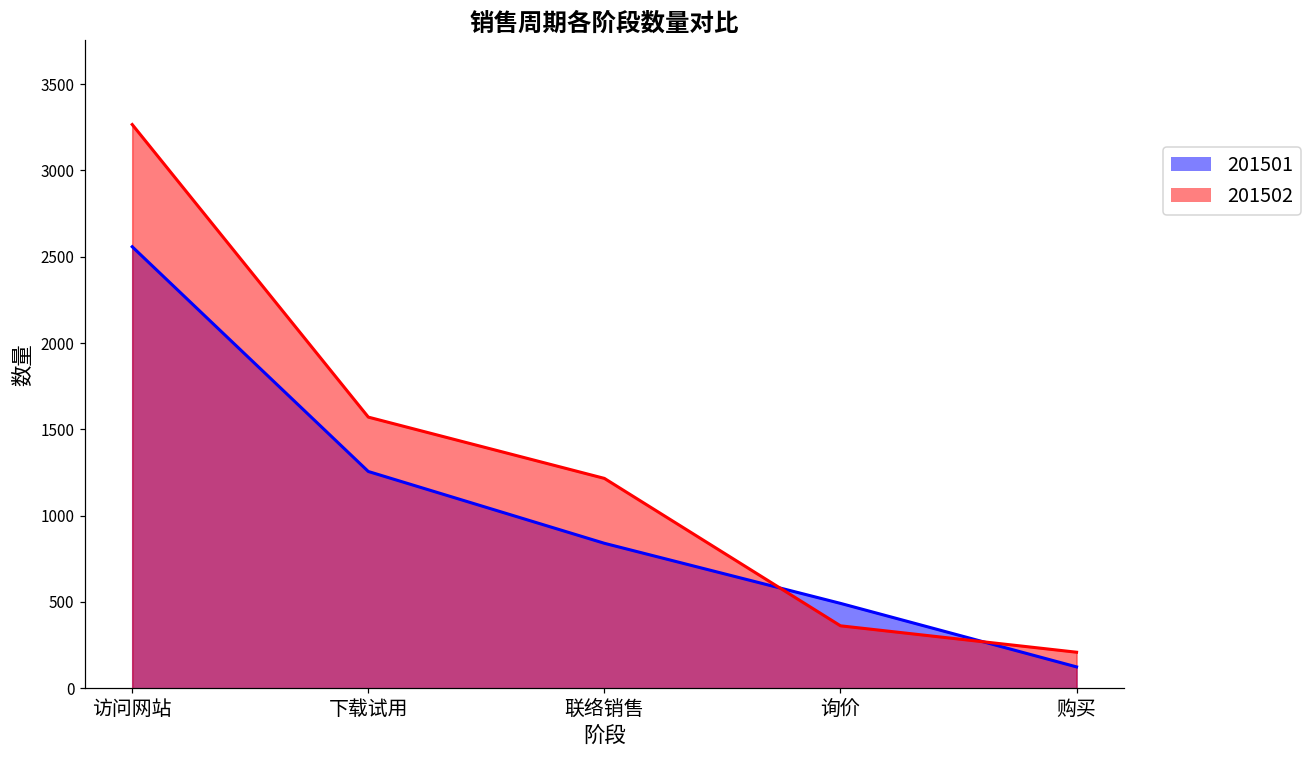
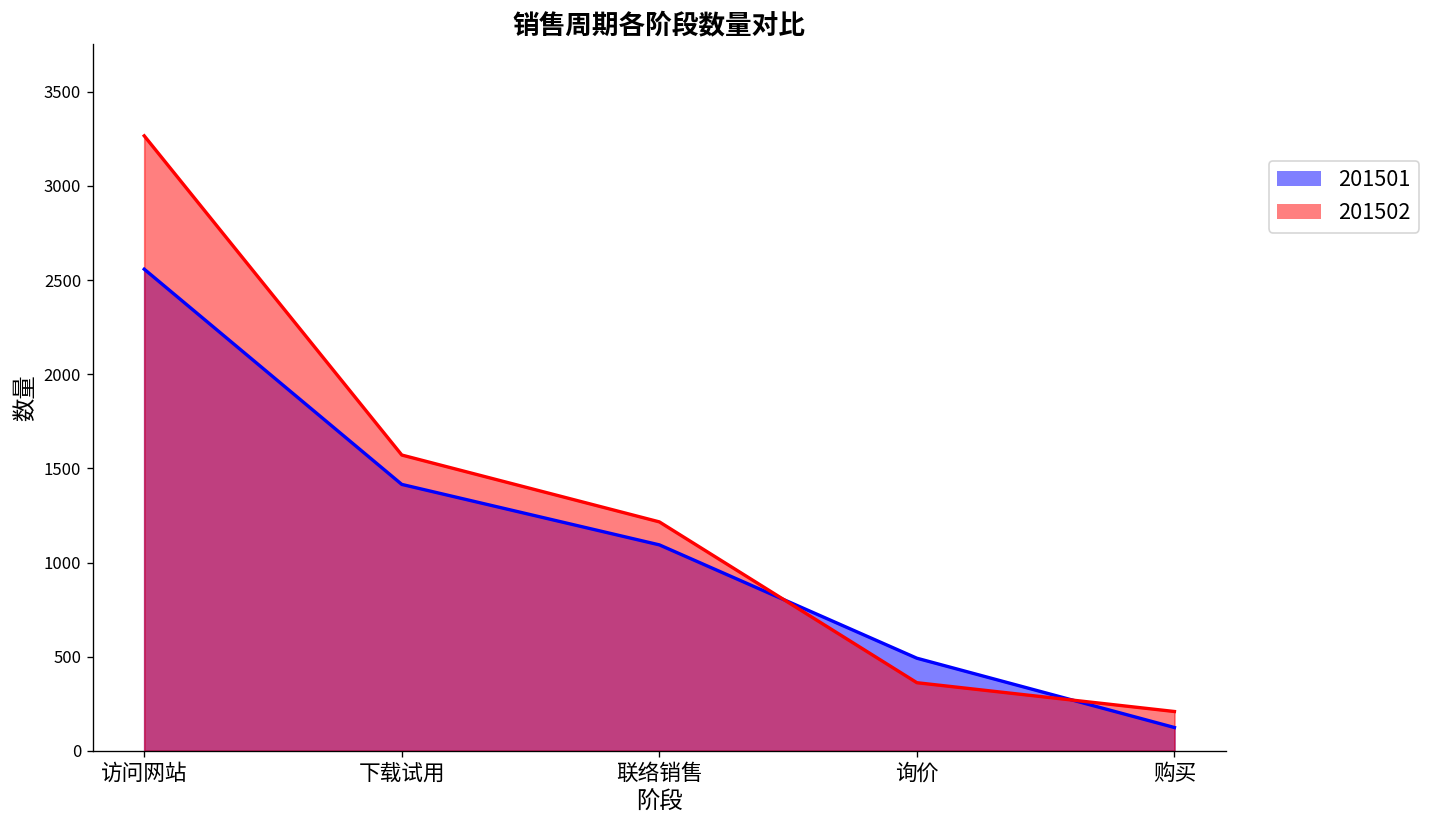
  {
    "201501": {
      "访问网站": 2560,
-     "下载试用": 1260,
-     "联络销售": 840,
+     "下载试用": 1420,
+     "联络销售": 1090,
      "询价": 490,
      "购买": 120
    },
    "201502": {
      "访问网站": 3270,
      "下载试用": 1570,
      "联络销售": 1220,
      "询价": 360,
      "购买": 210
    }
  }
